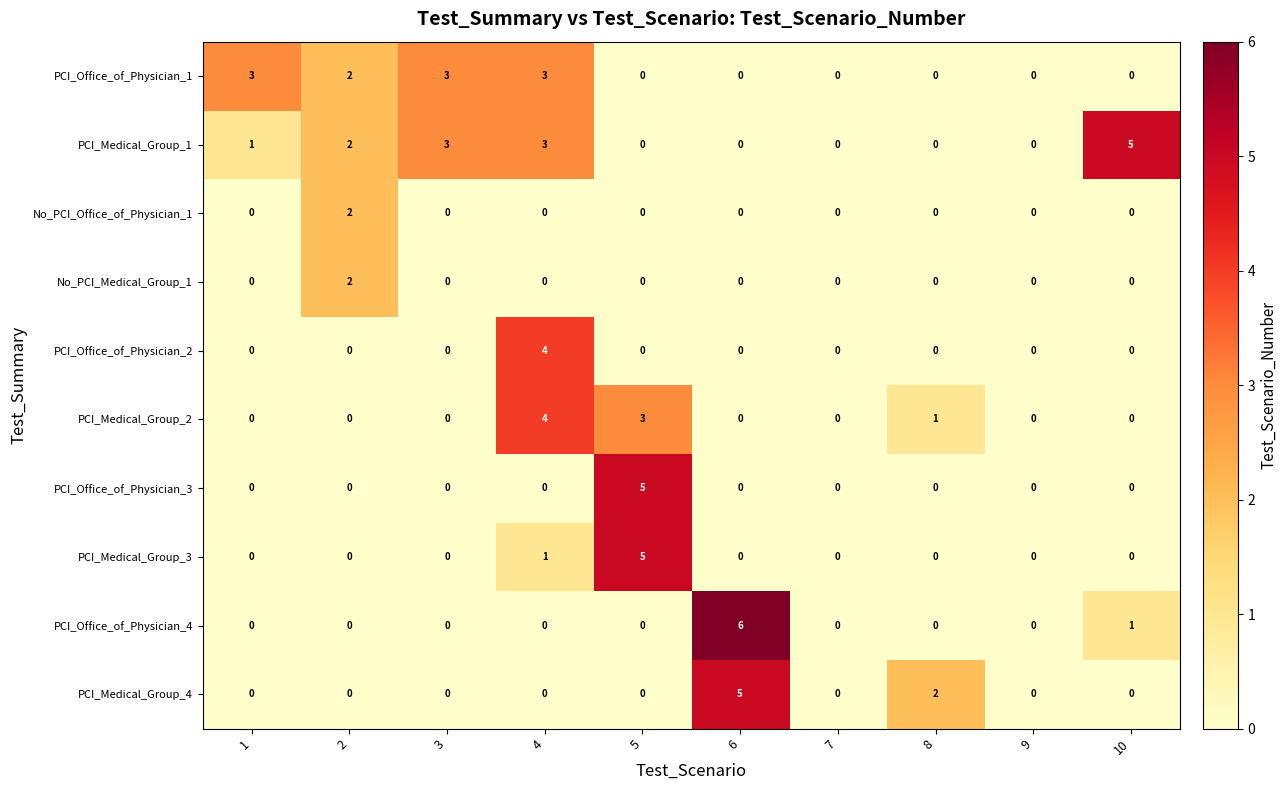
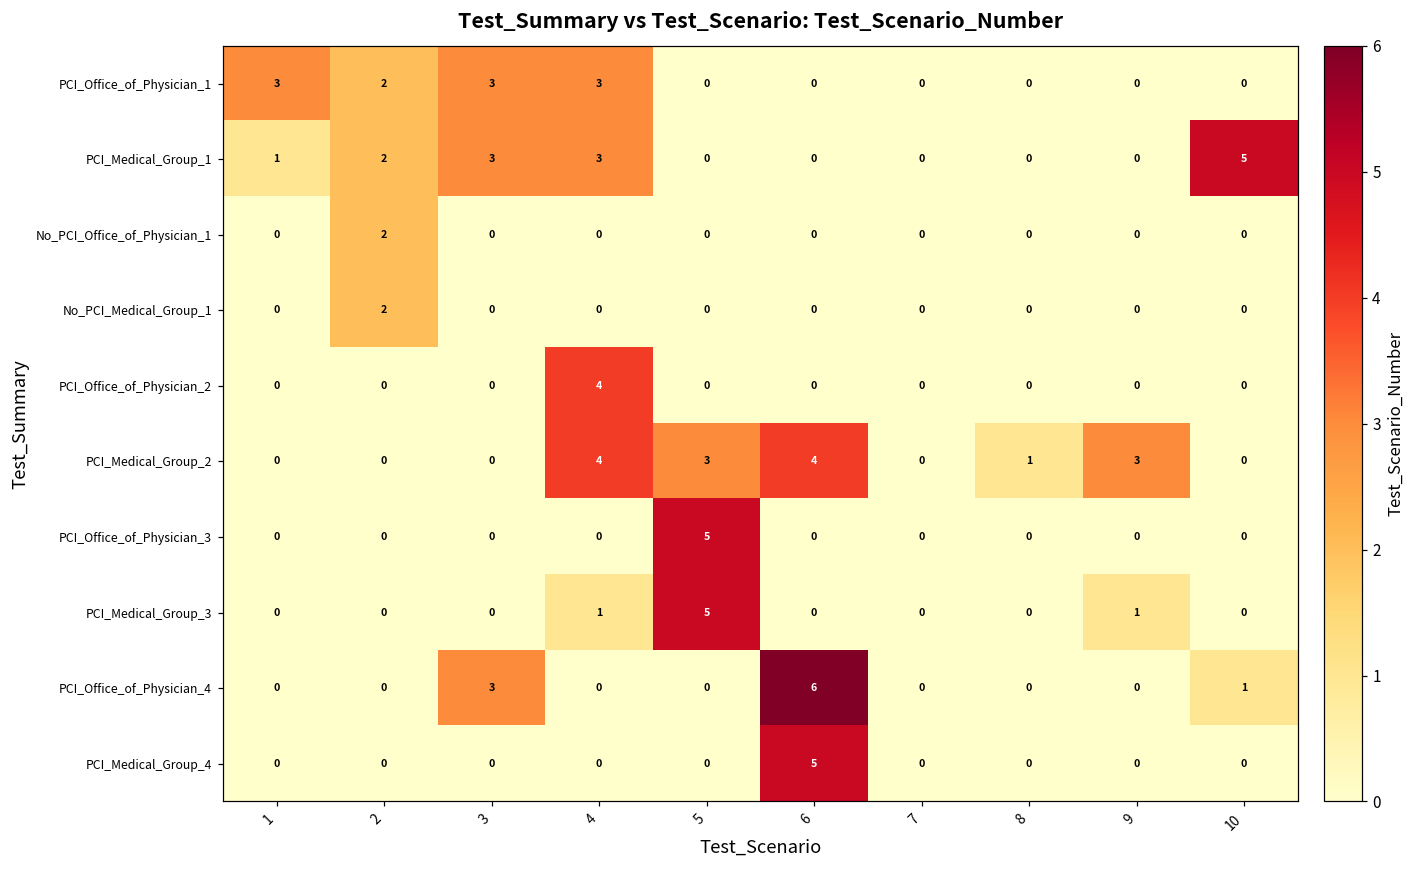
  {
    "PCI_Office_of_Physician_1": {
      "1": 3,
      "2": 2,
      "3": 3,
      "4": 3,
      "5": 0,
      "6": 0,
      "7": 0,
      "8": 0,
      "9": 0,
      "10": 0
    },
    "PCI_Medical_Group_1": {
      "1": 1,
      "2": 2,
      "3": 3,
      "4": 3,
      "5": 0,
      "6": 0,
      "7": 0,
      "8": 0,
      "9": 0,
      "10": 5
    },
    "No_PCI_Office_of_Physician_1": {
      "1": 0,
      "2": 2,
      "3": 0,
      "4": 0,
      "5": 0,
      "6": 0,
      "7": 0,
      "8": 0,
      "9": 0,
      "10": 0
    },
    "No_PCI_Medical_Group_1": {
      "1": 0,
      "2": 2,
      "3": 0,
      "4": 0,
      "5": 0,
      "6": 0,
      "7": 0,
      "8": 0,
      "9": 0,
      "10": 0
    },
    "PCI_Office_of_Physician_2": {
      "1": 0,
      "2": 0,
      "3": 0,
      "4": 4,
      "5": 0,
      "6": 0,
      "7": 0,
      "8": 0,
      "9": 0,
      "10": 0
    },
    "PCI_Medical_Group_2": {
      "1": 0,
      "2": 0,
      "3": 0,
      "4": 4,
      "5": 3,
-     "6": 0,
+     "6": 4,
      "7": 0,
      "8": 1,
-     "9": 0,
+     "9": 3,
      "10": 0
    },
    "PCI_Office_of_Physician_3": {
      "1": 0,
      "2": 0,
      "3": 0,
      "4": 0,
      "5": 5,
      "6": 0,
      "7": 0,
      "8": 0,
      "9": 0,
      "10": 0
    },
    "PCI_Medical_Group_3": {
      "1": 0,
      "2": 0,
      "3": 0,
      "4": 1,
      "5": 5,
      "6": 0,
      "7": 0,
      "8": 0,
-     "9": 0,
+     "9": 1,
      "10": 0
    },
    "PCI_Office_of_Physician_4": {
      "1": 0,
      "2": 0,
-     "3": 0,
+     "3": 3,
      "4": 0,
      "5": 0,
      "6": 6,
      "7": 0,
      "8": 0,
      "9": 0,
      "10": 1
    },
    "PCI_Medical_Group_4": {
      "1": 0,
      "2": 0,
      "3": 0,
      "4": 0,
      "5": 0,
      "6": 5,
      "7": 0,
-     "8": 2,
+     "8": 0,
      "9": 0,
      "10": 0
    }
  }
